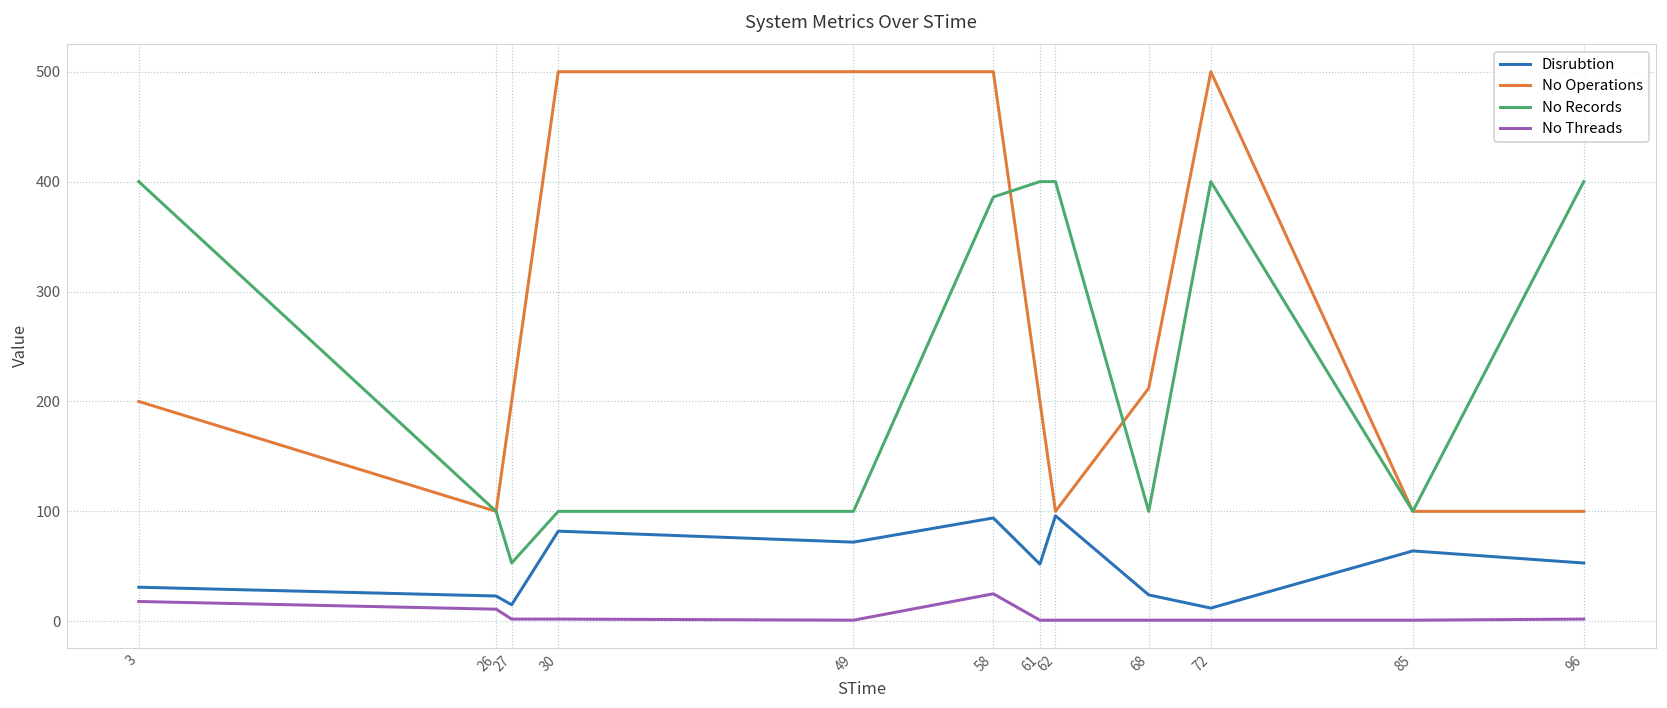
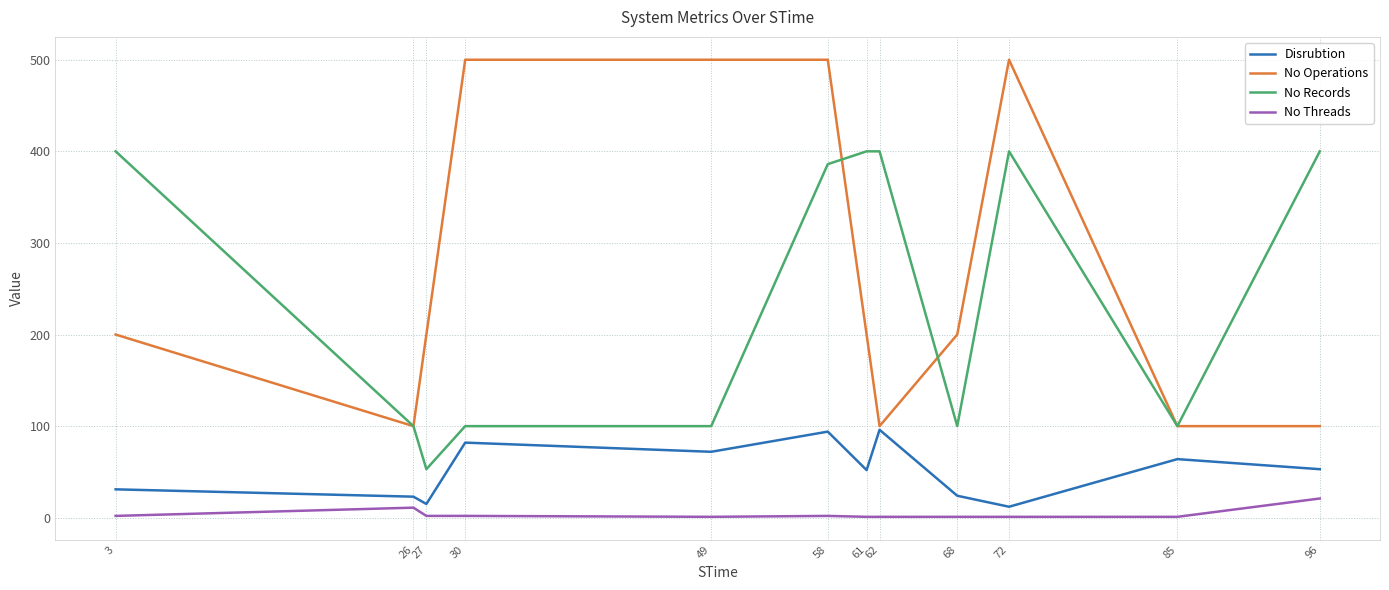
  {
    "Disrubtion": {
      "3": 30,
      "26": 20,
      "27": 20,
      "30": 80,
      "49": 70,
      "58": 90,
      "61": 50,
      "62": 100,
      "68": 20,
      "72": 10,
      "85": 60,
      "96": 50
    },
    "No Operations": {
      "3": 200,
      "27": 200,
      "30": 500,
      "49": 500,
      "58": 500,
      "61": 200,
      "62": 100,
-     "68": 210,
+     "68": 200,
      "72": 500,
      "96": 100
    },
    "No Records": {
      "3": 400,
      "27": 50,
      "30": 100,
      "49": 100,
      "58": 390,
      "61": 400,
      "62": 400,
      "68": 100,
      "72": 400,
      "96": 400
    },
    "No Threads": {
-     "3": 20,
+     "3": 0,
      "26": 10,
      "27": 0,
      "30": 0,
      "49": 0,
-     "58": 30,
+     "58": 0,
      "61": 0,
      "62": 0,
      "68": 0,
      "72": 0,
      "85": 0,
-     "96": 0
+     "96": 20
    }
  }
